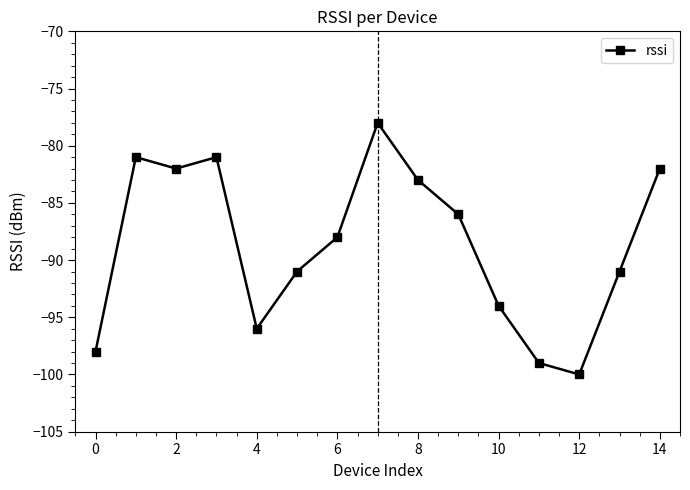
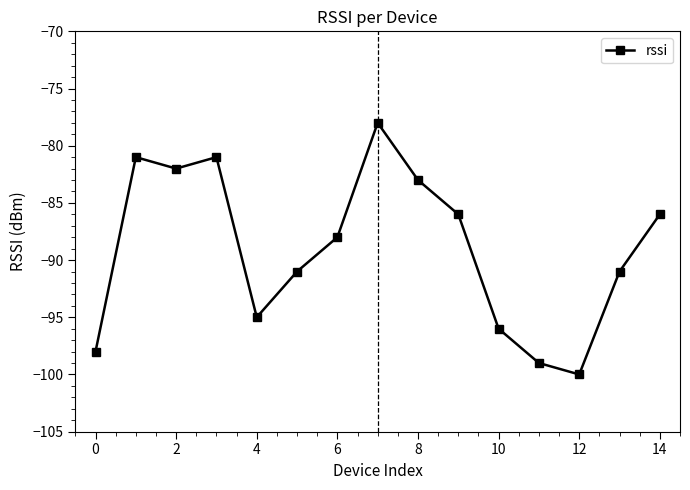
  {
    "0": -98,
    "2": -82,
-   "4": -96,
+   "4": -95,
    "6": -88,
    "8": -83,
-   "10": -94,
+   "10": -96,
    "12": -100,
-   "14": -82
+   "14": -86
  }
